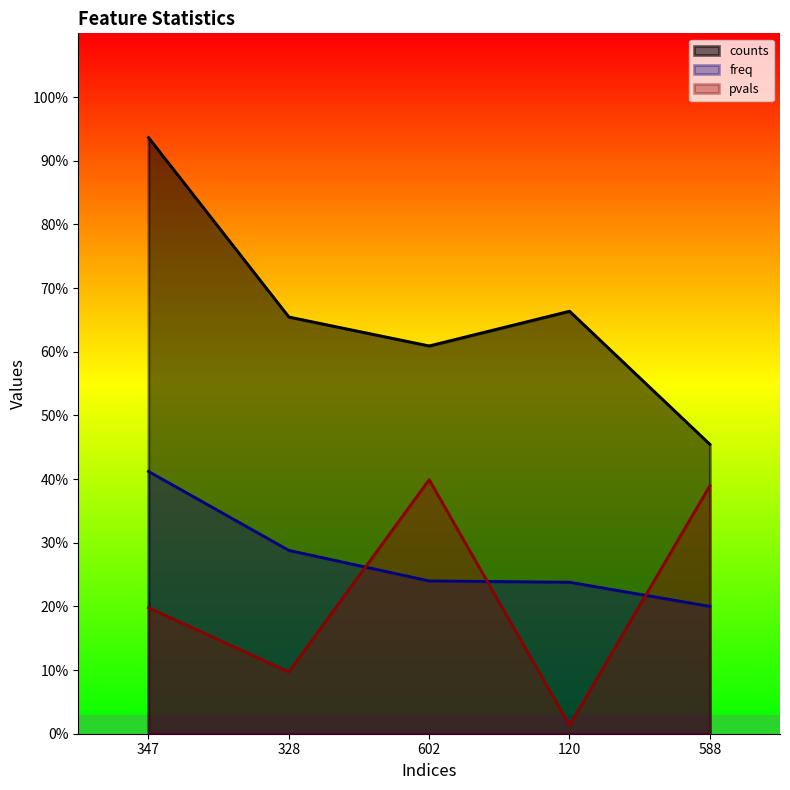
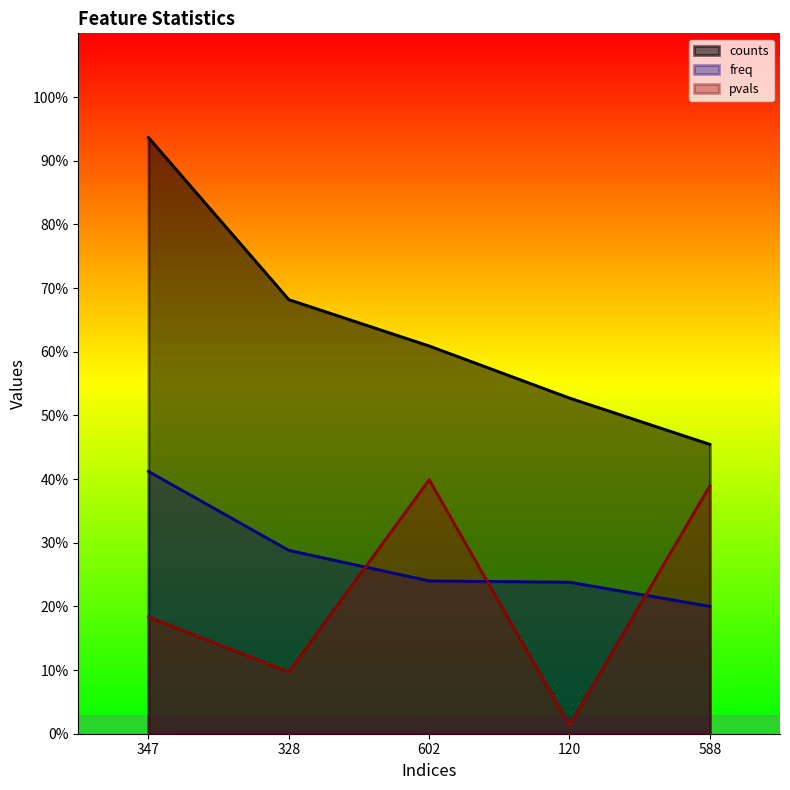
  {
    "counts": {
      "347": "94%",
-     "328": "65%",
+     "328": "68%",
      "602": "61%",
-     "120": "66%",
+     "120": "53%",
      "588": "45%"
    },
    "freq": {
      "347": "41%",
      "328": "29%",
      "602": "24%",
      "120": "24%",
      "588": "20%"
    },
    "pvals": {
-     "347": "20%",
+     "347": "18%",
      "328": "10%",
      "602": "40%",
      "588": "39%"
    }
  }
